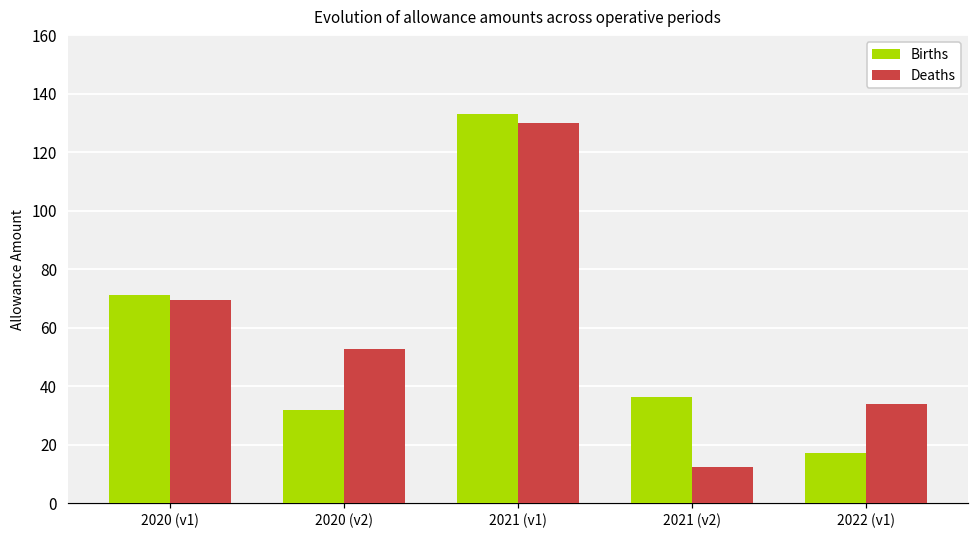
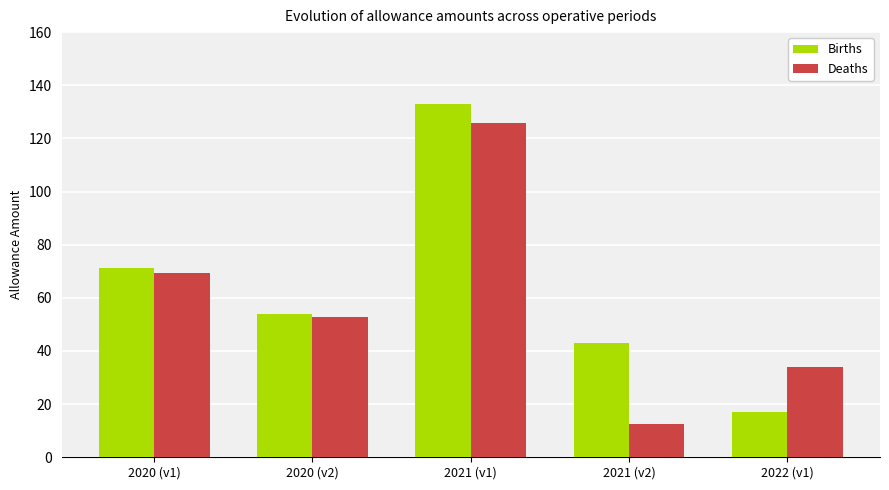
  {
    "Births": {
      "2020 (v1)": 71,
-     "2020 (v2)": 32,
+     "2020 (v2)": 54,
      "2021 (v1)": 133,
-     "2021 (v2)": 36,
+     "2021 (v2)": 43,
      "2022 (v1)": 17
    },
    "Deaths": {
      "2020 (v1)": 69,
      "2020 (v2)": 53,
-     "2021 (v1)": 130,
+     "2021 (v1)": 126,
      "2021 (v2)": 12,
      "2022 (v1)": 34
    }
  }
